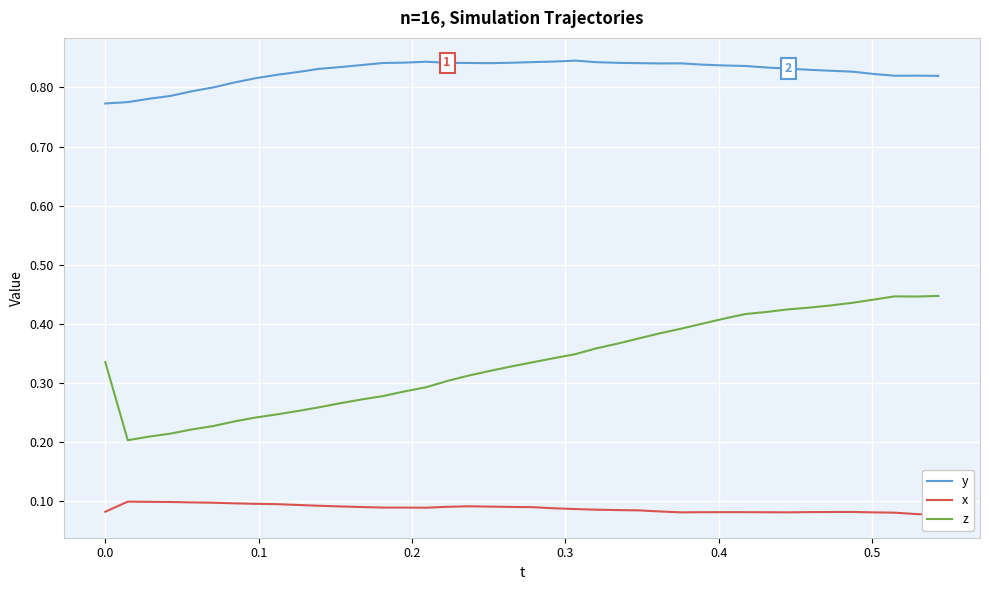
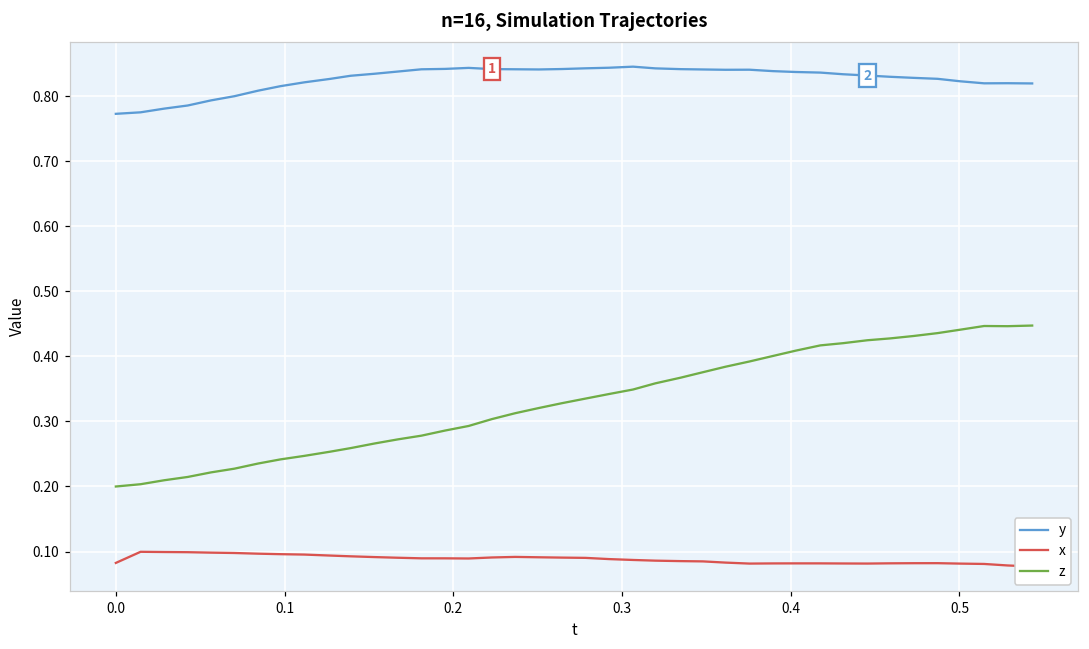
  {
    "y": {
      "0.0": 0.77
    },
    "x": {
      "0.0": 0.08
    },
    "z": {
-     "0.0": 0.34
+     "0.0": 0.20
    }
  }
